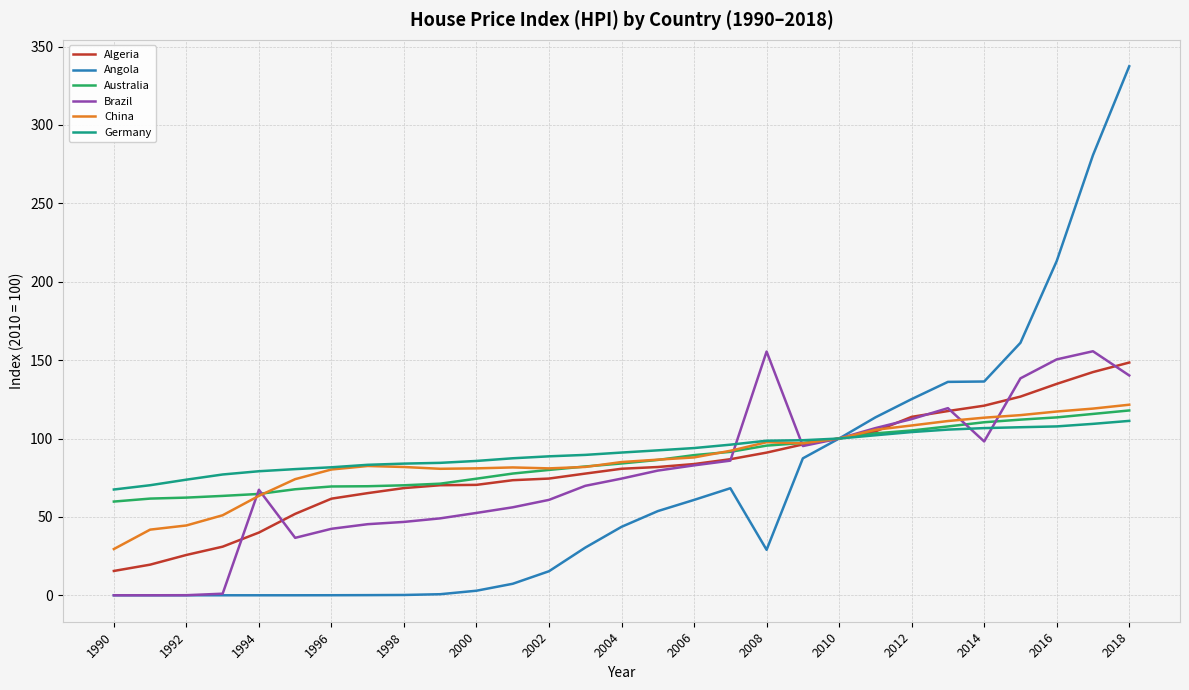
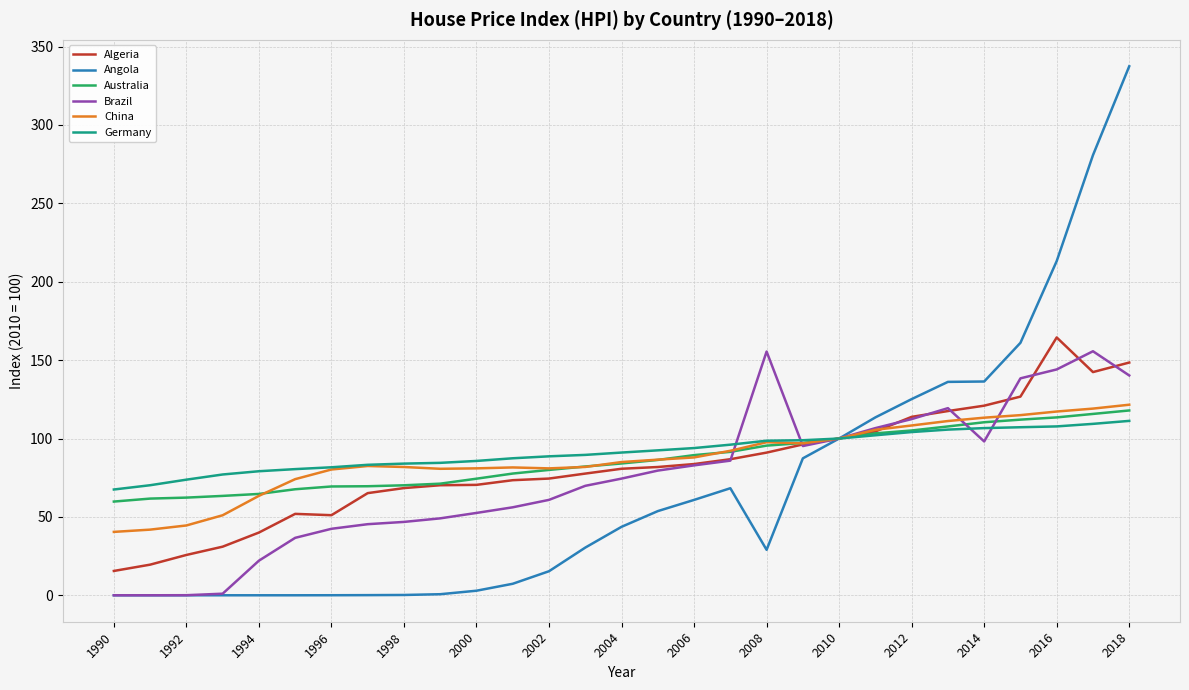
  {
    "Algeria": {
      "1990": 16,
      "1992": 26,
      "1994": 40,
-     "1996": 62,
+     "1996": 51,
      "1998": 68,
      "2000": 70,
      "2002": 74,
      "2004": 81,
      "2008": 91,
      "2014": 121,
-     "2016": 135,
+     "2016": 164,
      "2018": 148
    },
    "Angola": {
      "1994": 0,
      "1996": 0,
      "1998": 0,
      "2000": 3,
      "2002": 15,
      "2004": 44,
      "2006": 61,
      "2008": 29,
      "2012": 125,
      "2014": 136,
      "2016": 213,
      "2018": 337
    },
    "Brazil": {
-     "1994": 67,
+     "1994": 22,
      "1996": 42,
      "1998": 47,
      "2000": 53,
      "2002": 61,
      "2004": 74,
      "2008": 155,
      "2014": 98,
-     "2016": 150,
+     "2016": 144,
      "2018": 140
    },
    "China": {
-     "1990": 29,
+     "1990": 40,
      "1992": 45,
      "1998": 82,
      "2000": 81,
      "2012": 108,
      "2014": 113,
      "2016": 117,
      "2018": 122
    }
  }
